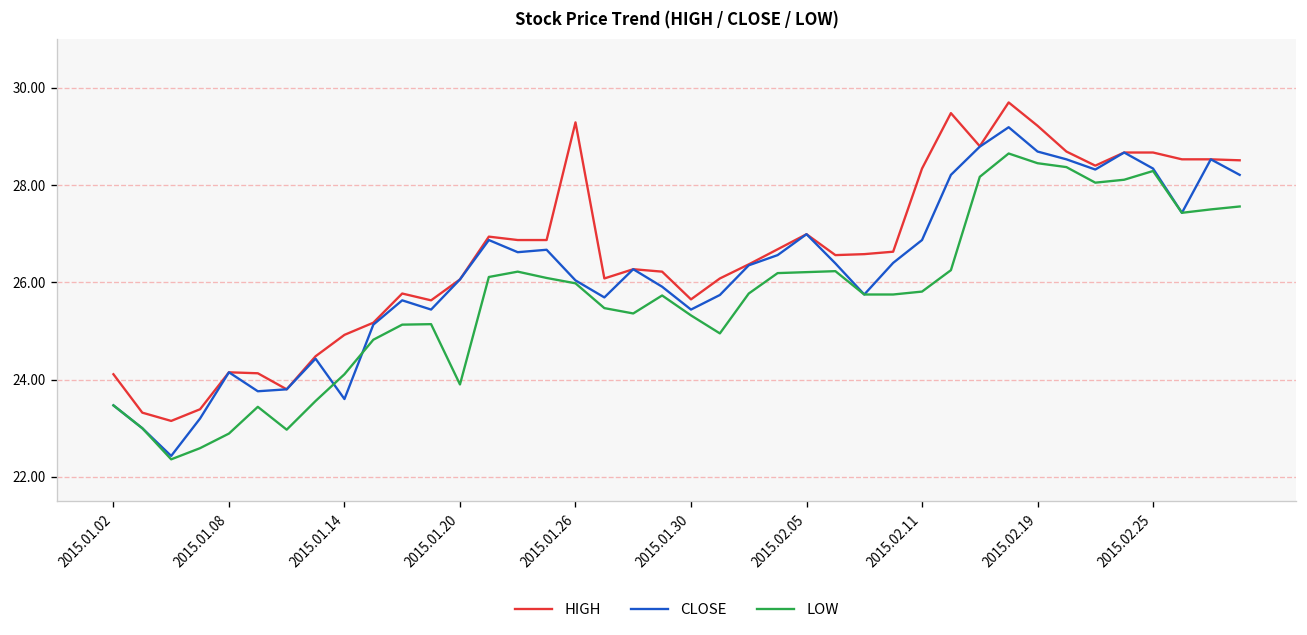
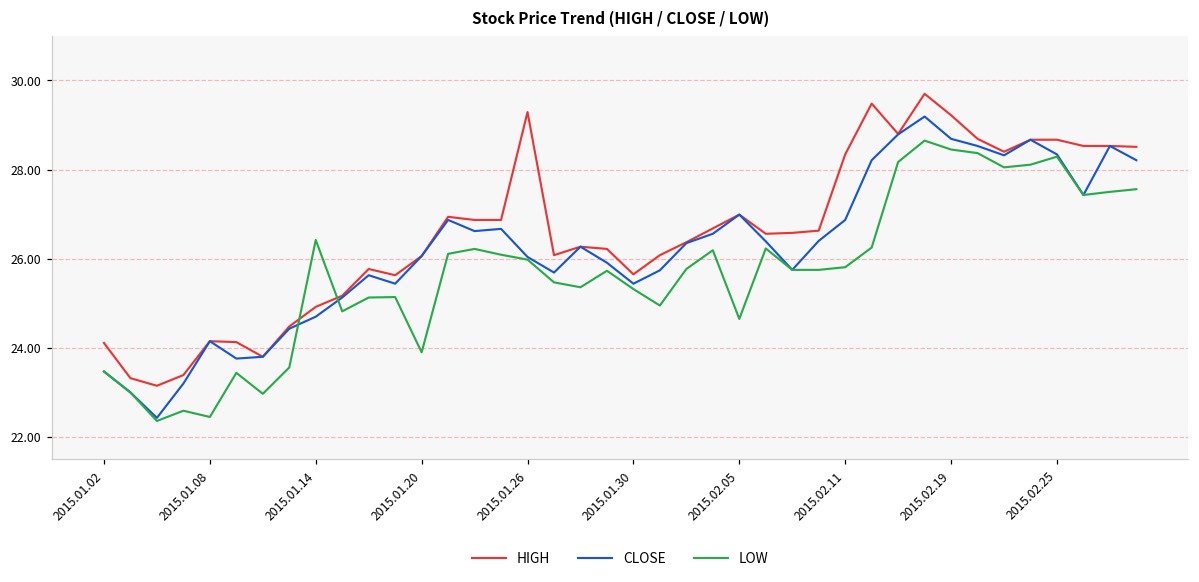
  {
    "HIGH": {
      "2015.01.02": 24.1,
      "2015.01.14": 24.9,
      "2015.01.26": 29.3,
      "2015.01.30": 25.7,
      "2015.02.11": 28.3,
      "2015.02.19": 29.2,
      "2015.02.25": 28.7
    },
    "CLOSE": {
-     "2015.01.14": 23.6,
+     "2015.01.14": 24.7,
      "2015.01.30": 25.4,
      "2015.02.11": 26.9,
      "2015.02.19": 28.7
    },
    "LOW": {
-     "2015.01.08": 22.9,
-     "2015.01.14": 24.1,
+     "2015.01.08": 22.5,
+     "2015.01.14": 26.4,
      "2015.01.20": 23.9,
      "2015.01.30": 25.3,
-     "2015.02.05": 26.2,
+     "2015.02.05": 24.7,
      "2015.02.11": 25.8,
      "2015.02.19": 28.5
    }
  }
